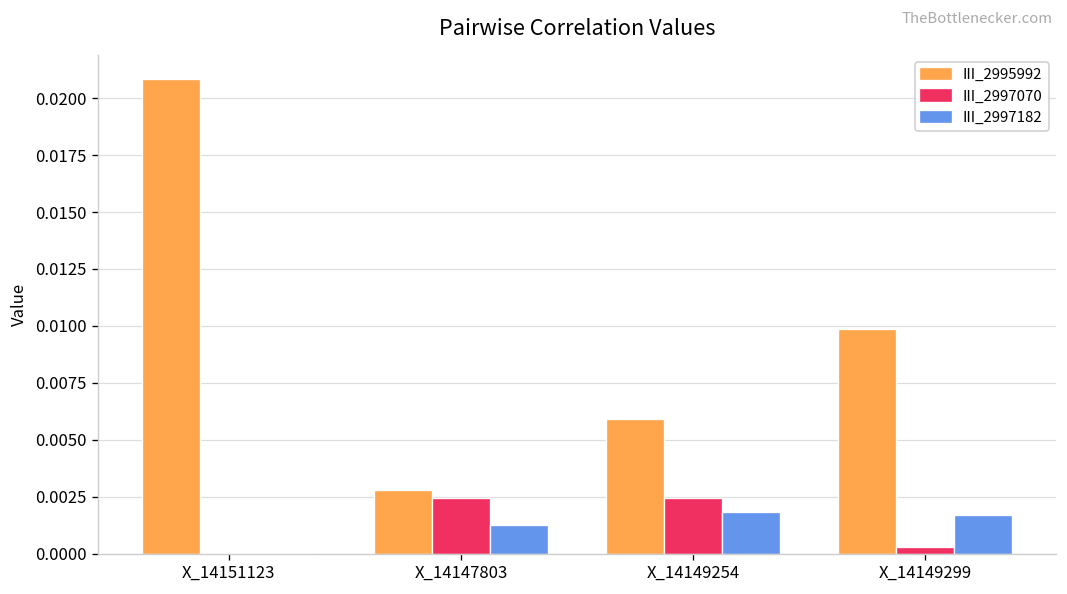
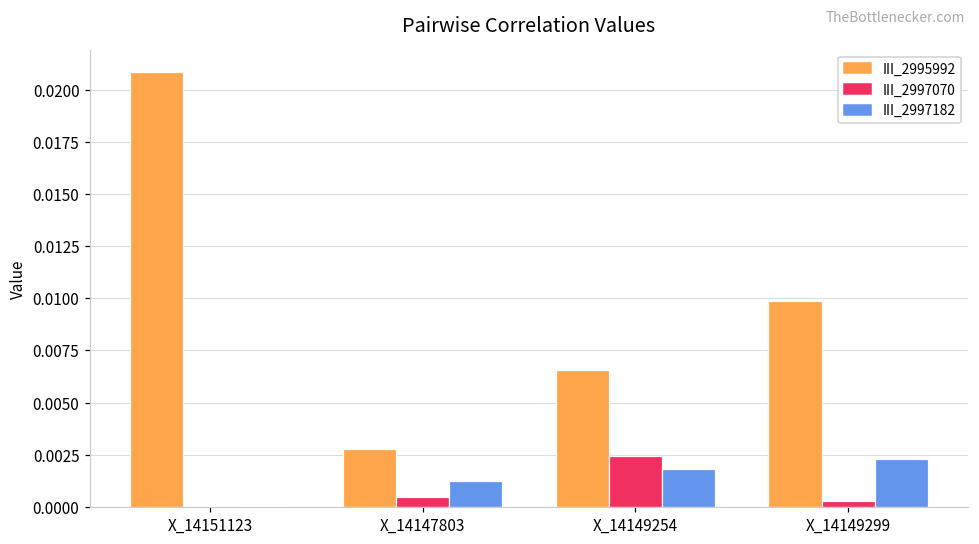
  {
    "III_2995992": {
      "X_14151123": 0.0209,
      "X_14147803": 0.0028,
-     "X_14149254": 0.0059,
+     "X_14149254": 0.0066,
      "X_14149299": 0.0099
    },
    "III_2997070": {
-     "X_14147803": 0.0024,
+     "X_14147803": 0.0005,
      "X_14149254": 0.0025,
      "X_14149299": 0.0003
    },
    "III_2997182": {
      "X_14147803": 0.0013,
      "X_14149254": 0.0018,
-     "X_14149299": 0.0017
+     "X_14149299": 0.0023
    }
  }
